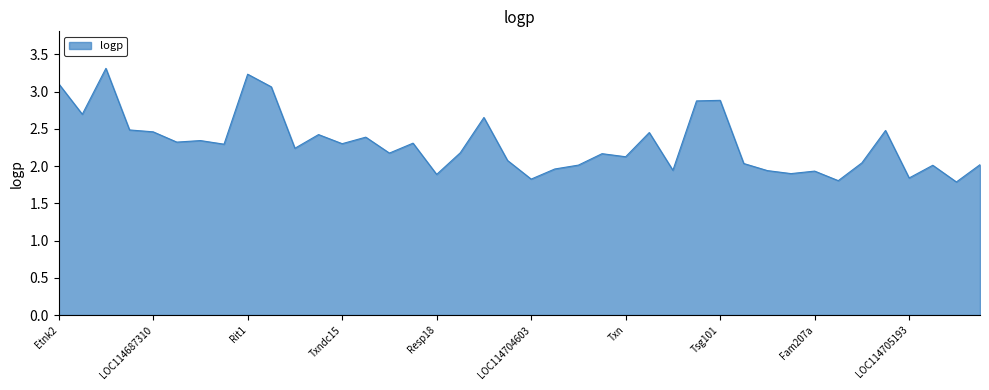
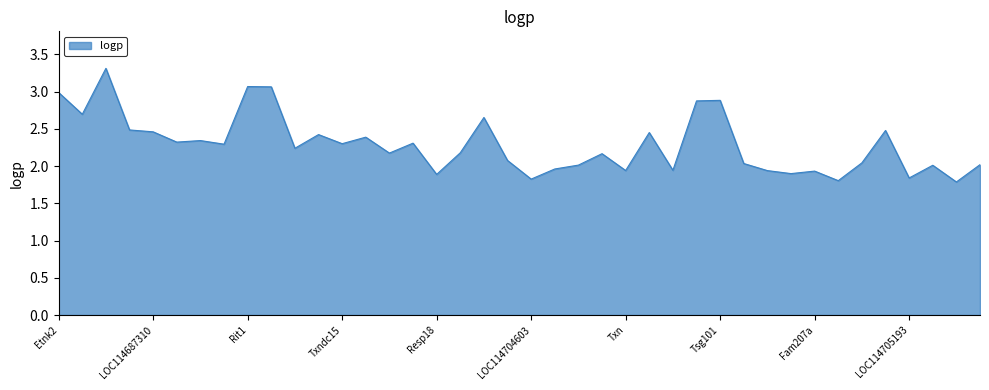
  {
-   "Etnk2": 3.1,
+   "Etnk2": 3.0,
    "LOC114687310": 2.5,
-   "Rit1": 3.2,
+   "Rit1": 3.1,
    "Txndc15": 2.3,
    "Resp18": 1.9,
    "LOC114704603": 1.8,
-   "Txn": 2.1,
+   "Txn": 1.9,
    "Tsg101": 2.9,
    "Fam207a": 1.9,
    "LOC114705193": 1.8
  }
